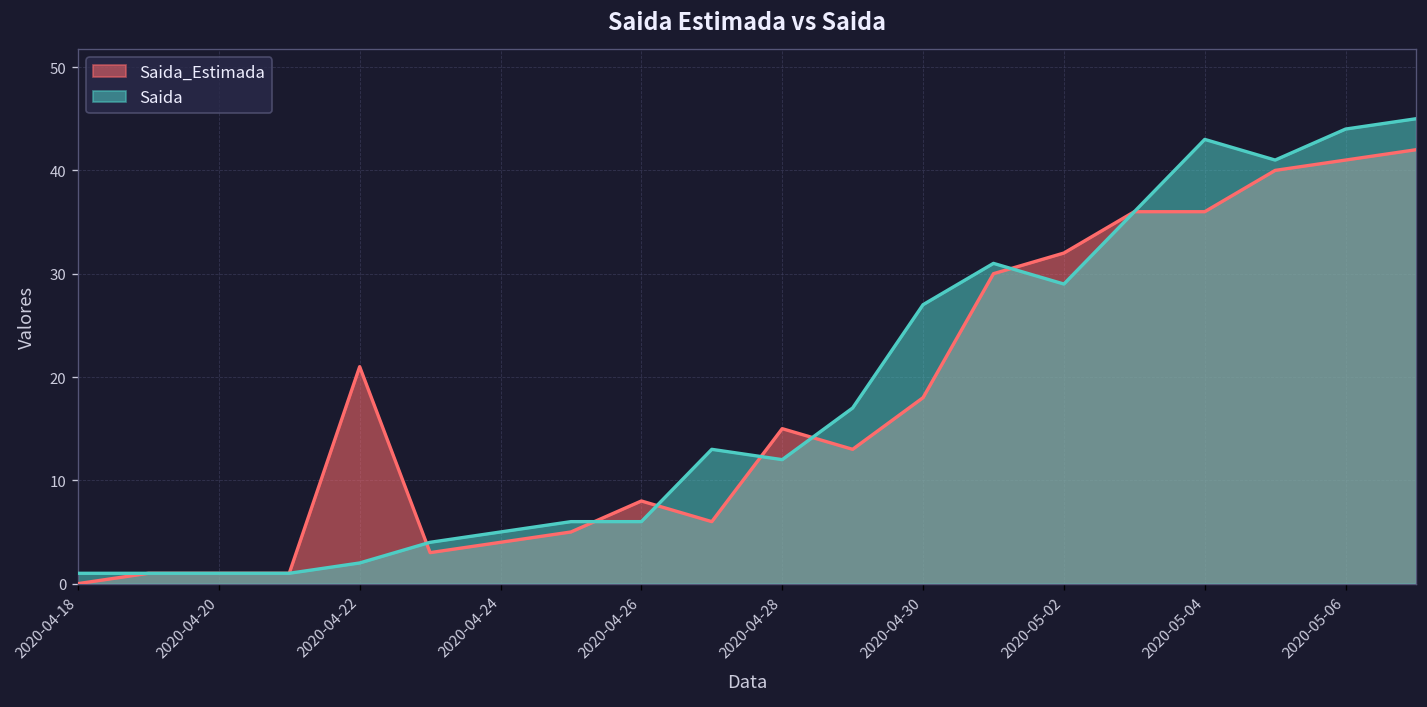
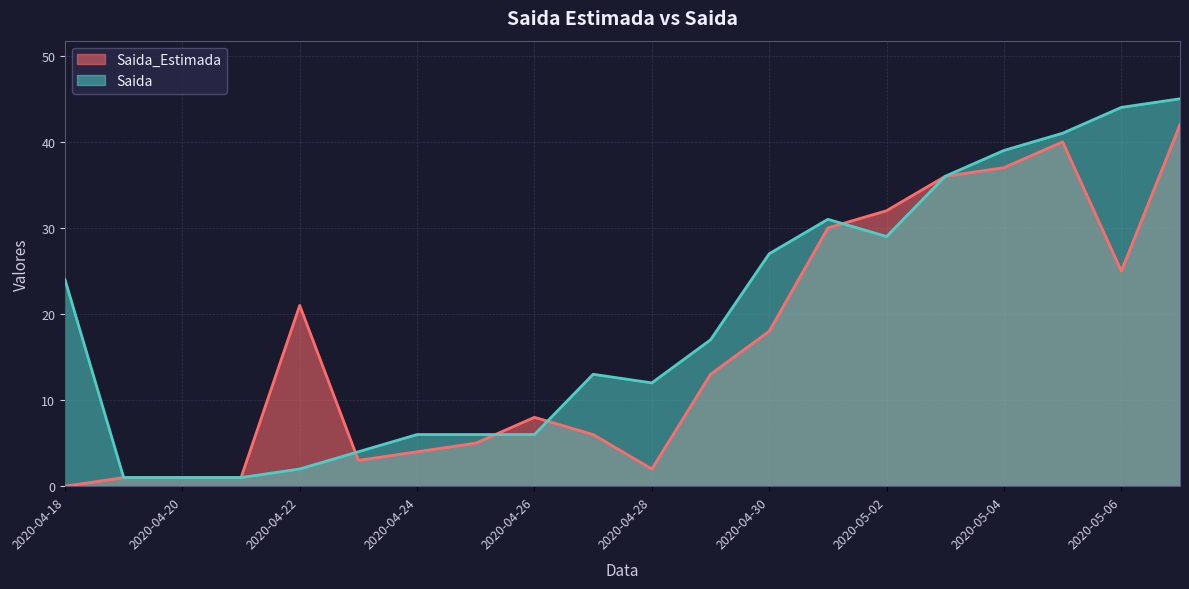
  {
    "Saida_Estimada": {
      "2020-04-18": 0,
      "2020-04-22": 21,
      "2020-04-24": 4,
      "2020-04-26": 8,
-     "2020-04-28": 15,
+     "2020-04-28": 2,
      "2020-04-30": 18,
      "2020-05-02": 32,
-     "2020-05-04": 36,
-     "2020-05-06": 41
+     "2020-05-04": 37,
+     "2020-05-06": 25
    },
    "Saida": {
-     "2020-04-18": 1,
+     "2020-04-18": 24,
      "2020-04-22": 2,
-     "2020-04-24": 5,
+     "2020-04-24": 6,
      "2020-04-26": 6,
      "2020-04-28": 12,
      "2020-04-30": 27,
      "2020-05-02": 29,
-     "2020-05-04": 43,
+     "2020-05-04": 39,
      "2020-05-06": 44
    }
  }
